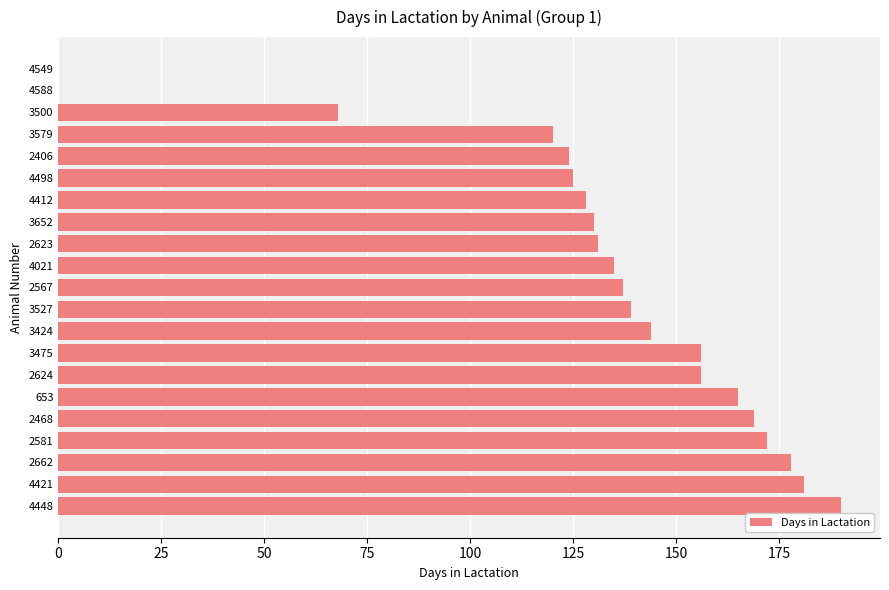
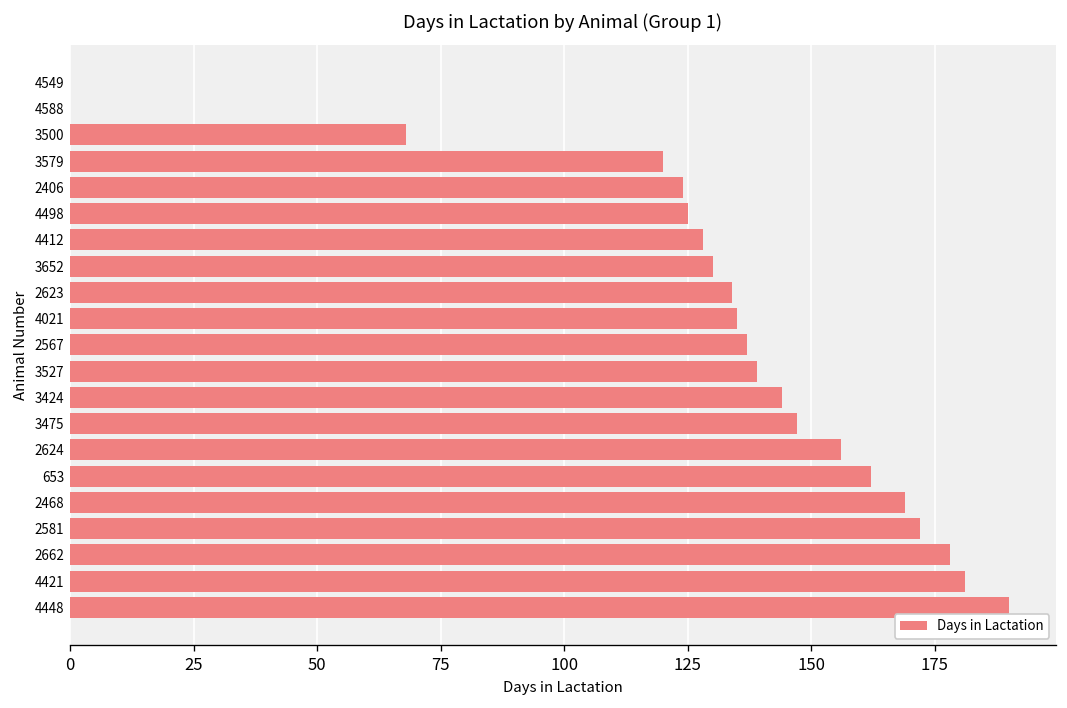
  {
    "4549": 0,
    "4588": 0,
    "3500": 68,
    "3579": 120,
    "2406": 124,
    "4498": 125,
    "4412": 128,
    "3652": 130,
-   "2623": 131,
+   "2623": 134,
    "4021": 135,
    "2567": 137,
    "3527": 139,
    "3424": 144,
-   "3475": 156,
+   "3475": 147,
    "2624": 156,
-   "653": 165,
+   "653": 162,
    "2468": 169,
    "2581": 172,
    "2662": 178,
    "4421": 181,
    "4448": 190
  }
